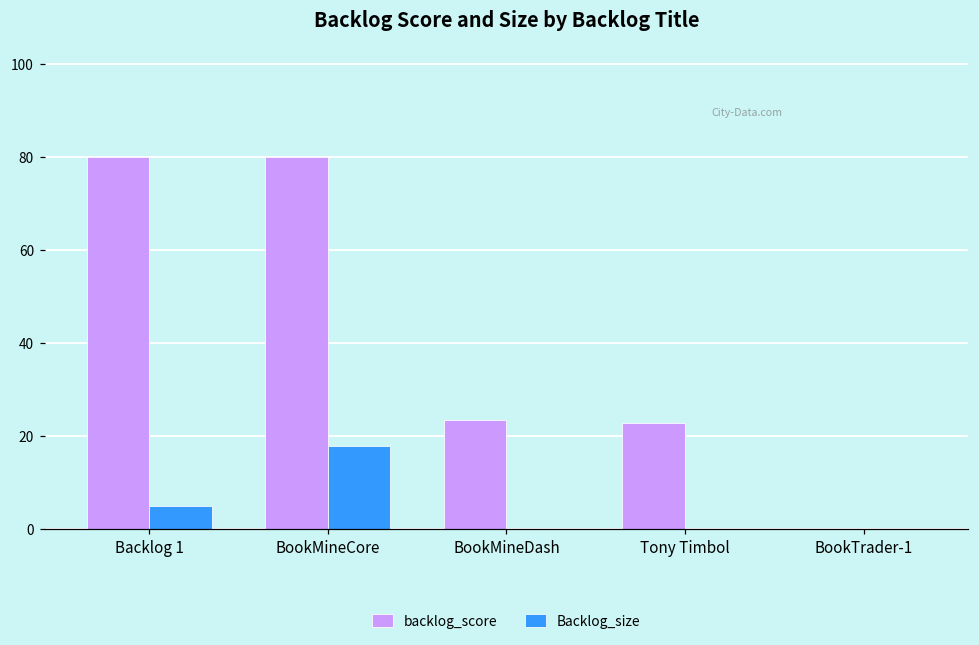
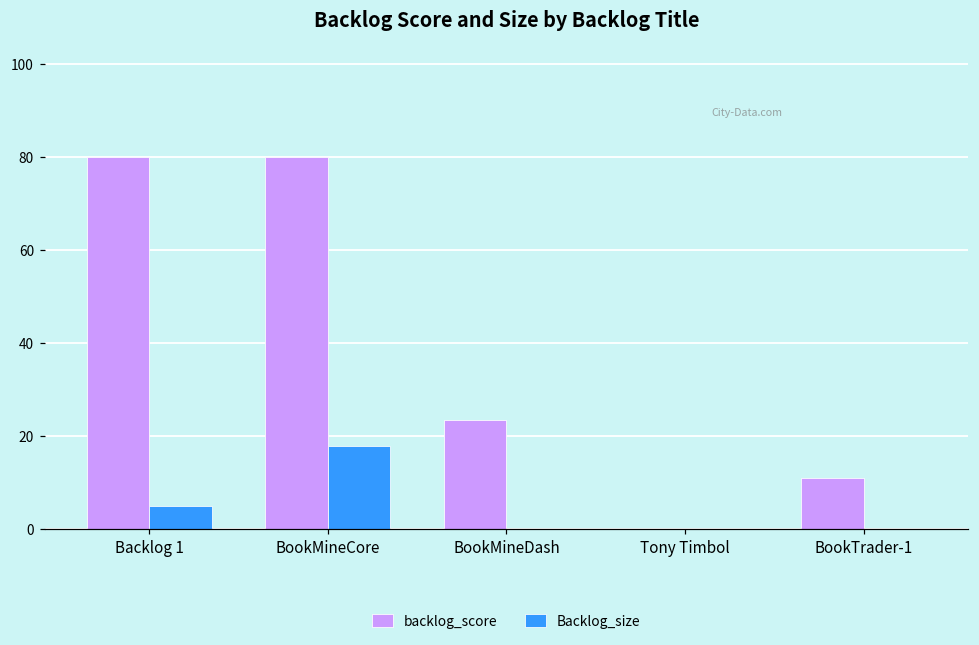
  {
    "backlog_score": {
      "Backlog 1": 80,
      "BookMineCore": 80,
      "BookMineDash": 23,
-     "Tony Timbol": 23,
-     "BookTrader-1": 0
+     "Tony Timbol": 0,
+     "BookTrader-1": 11
    },
    "Backlog_size": {
      "Backlog 1": 5,
      "BookMineCore": 18,
      "BookMineDash": 0,
      "Tony Timbol": 0,
      "BookTrader-1": 0
    }
  }
